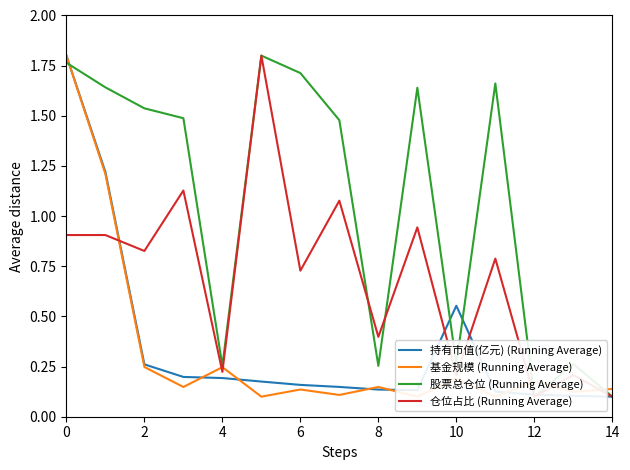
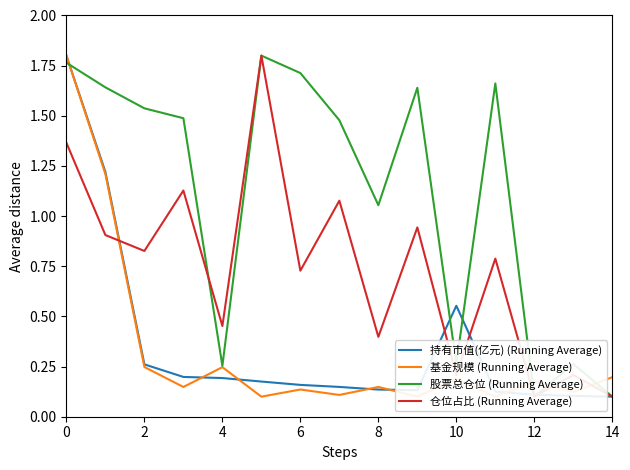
  {
    "持有市值(亿元) (Running Average)": {
      "2": 0.26,
      "4": 0.19,
      "6": 0.16,
      "8": 0.14,
      "10": 0.55
    },
    "基金规模 (Running Average)": {
      "2": 0.25,
      "6": 0.14,
      "8": 0.15,
-     "14": 0.14
+     "14": 0.20
    },
    "股票总仓位 (Running Average)": {
      "0": 1.76,
      "2": 1.54,
      "6": 1.71,
-     "8": 0.25
+     "8": 1.05
    },
    "仓位占比 (Running Average)": {
-     "0": 0.91,
+     "0": 1.37,
      "2": 0.83,
-     "4": 0.22,
+     "4": 0.45,
      "6": 0.73,
      "8": 0.40
    }
  }
